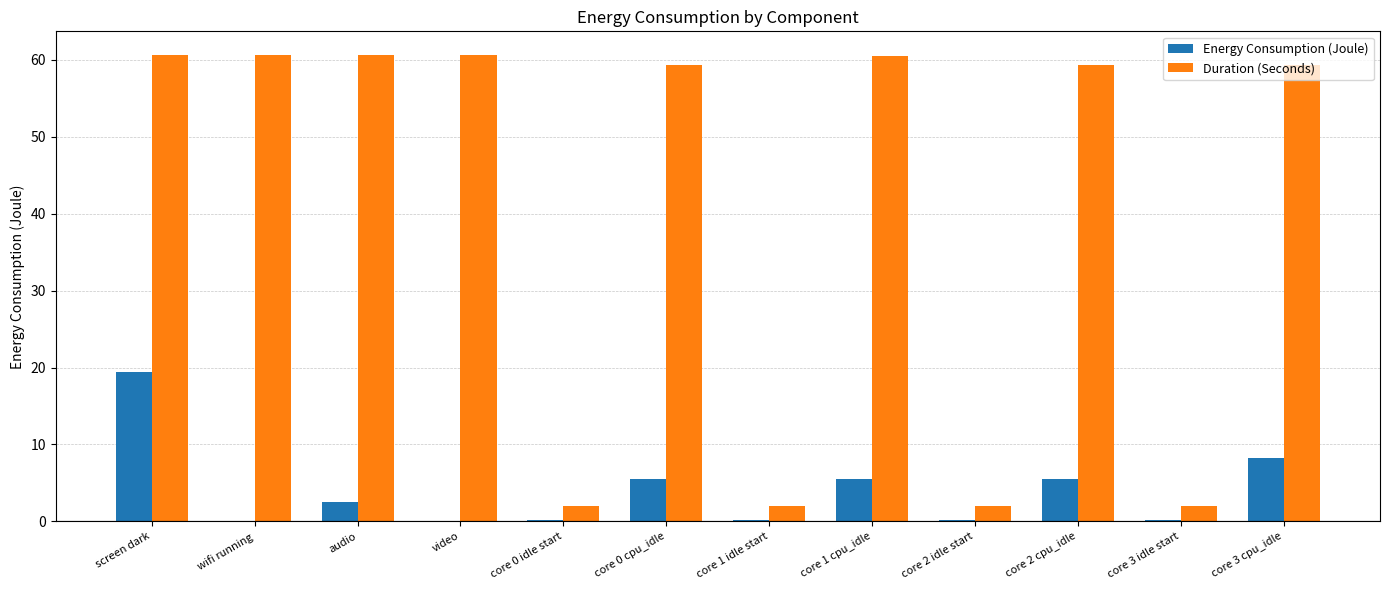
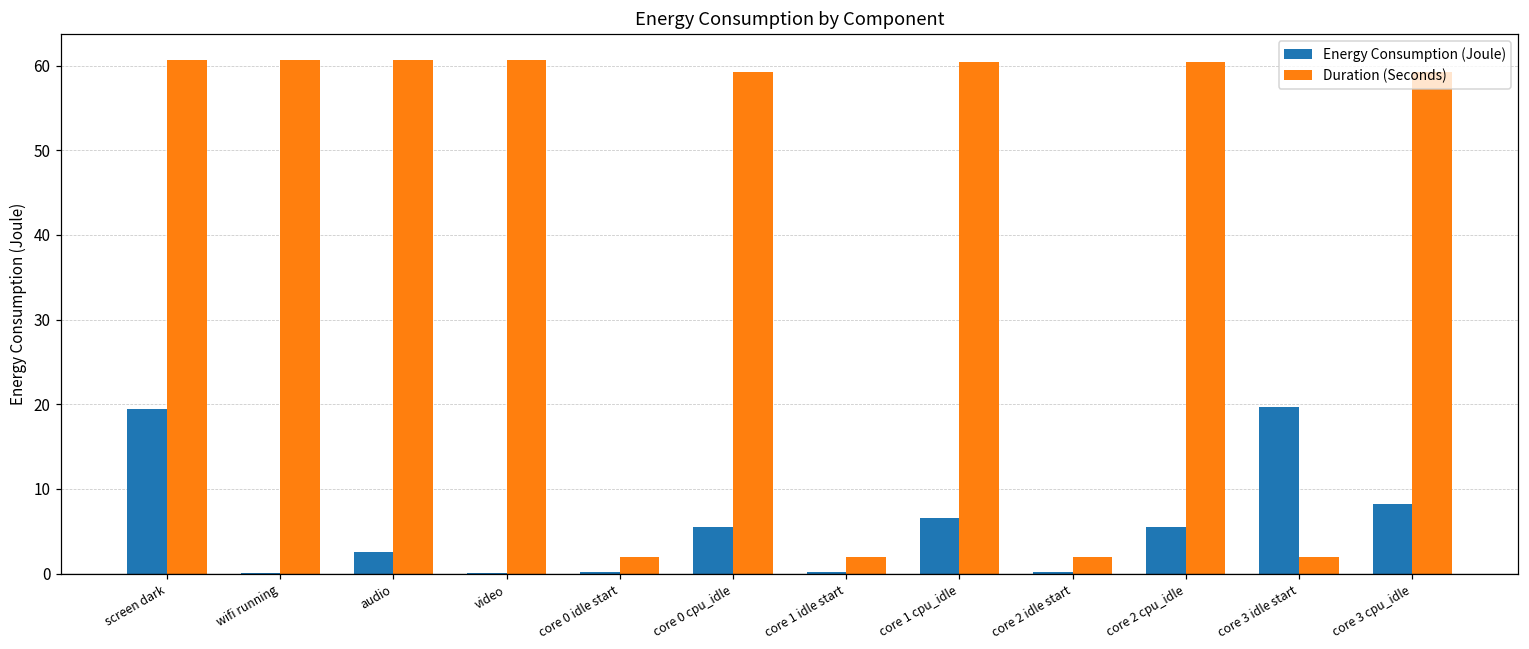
  {
    "Energy Consumption (Joule)": {
      "screen dark": 19,
      "audio": 3,
      "core 0 cpu_idle": 5,
-     "core 1 cpu_idle": 5,
+     "core 1 cpu_idle": 7,
      "core 2 cpu_idle": 5,
-     "core 3 idle start": 0,
+     "core 3 idle start": 20,
      "core 3 cpu_idle": 8
    },
    "Duration (Seconds)": {
      "screen dark": 61,
      "wifi running": 61,
      "audio": 61,
      "video": 61,
      "core 0 idle start": 2,
      "core 0 cpu_idle": 59,
      "core 1 idle start": 2,
      "core 1 cpu_idle": 60,
      "core 2 idle start": 2,
-     "core 2 cpu_idle": 59,
+     "core 2 cpu_idle": 60,
      "core 3 idle start": 2
    }
  }
